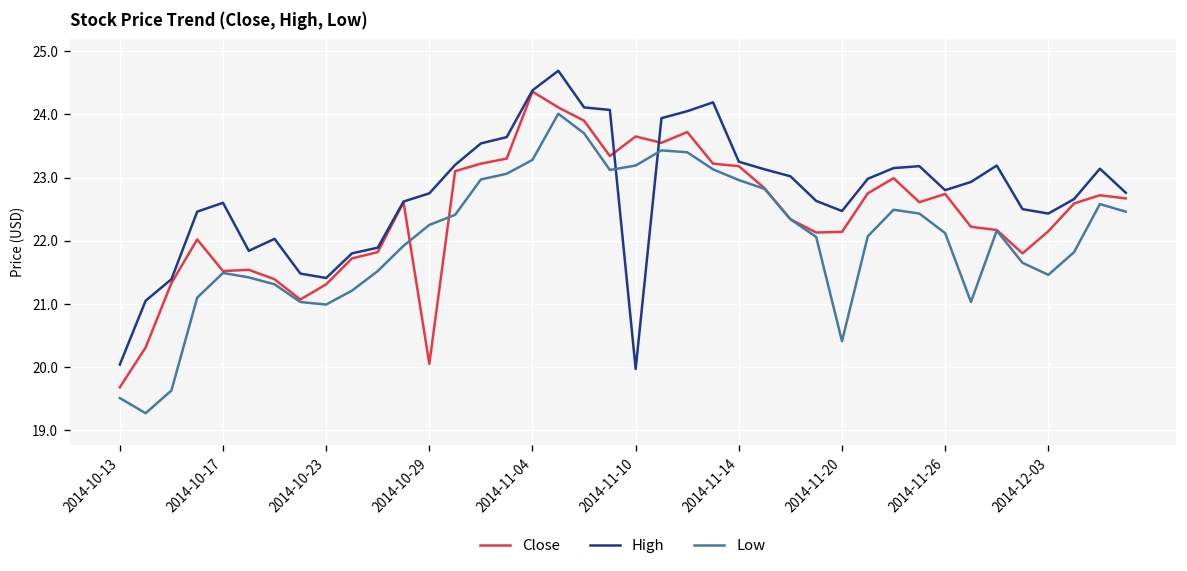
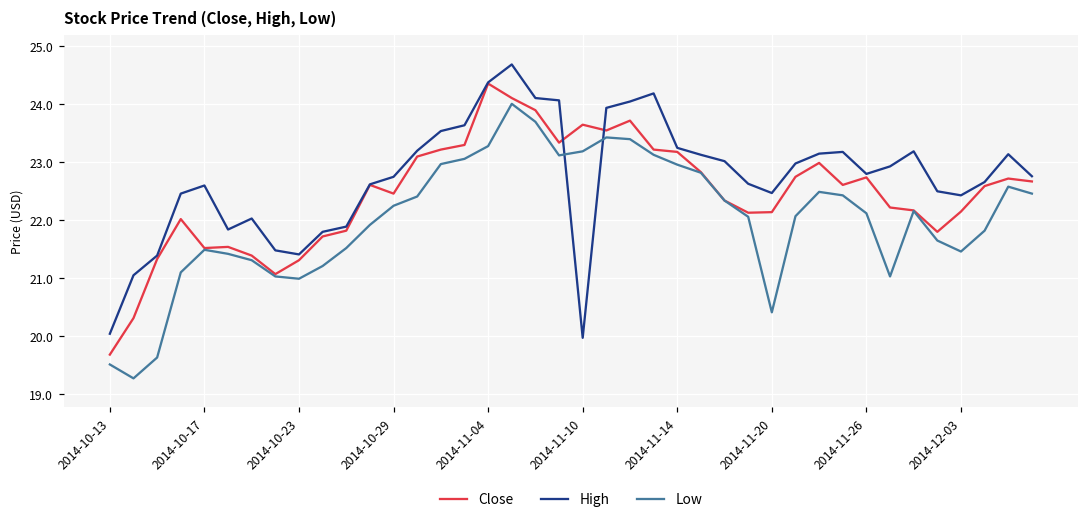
  {
    "Close": {
      "2014-10-13": 19.7,
      "2014-10-23": 21.3,
-     "2014-10-29": 20.1,
+     "2014-10-29": 22.5,
      "2014-11-10": 23.7,
      "2014-11-14": 23.2,
      "2014-11-20": 22.1,
      "2014-11-26": 22.7,
      "2014-12-03": 22.2
    },
    "High": {
      "2014-10-13": 20.0,
      "2014-10-17": 22.6,
      "2014-10-23": 21.4,
      "2014-10-29": 22.8,
      "2014-11-10": 20.0,
      "2014-11-14": 23.3,
      "2014-11-20": 22.5,
      "2014-11-26": 22.8,
      "2014-12-03": 22.4
    },
    "Low": {
      "2014-10-13": 19.5,
      "2014-10-23": 21.0,
      "2014-10-29": 22.3,
      "2014-11-04": 23.3,
      "2014-11-10": 23.2,
      "2014-11-14": 23.0,
      "2014-11-20": 20.4,
      "2014-11-26": 22.1,
      "2014-12-03": 21.5
    }
  }
